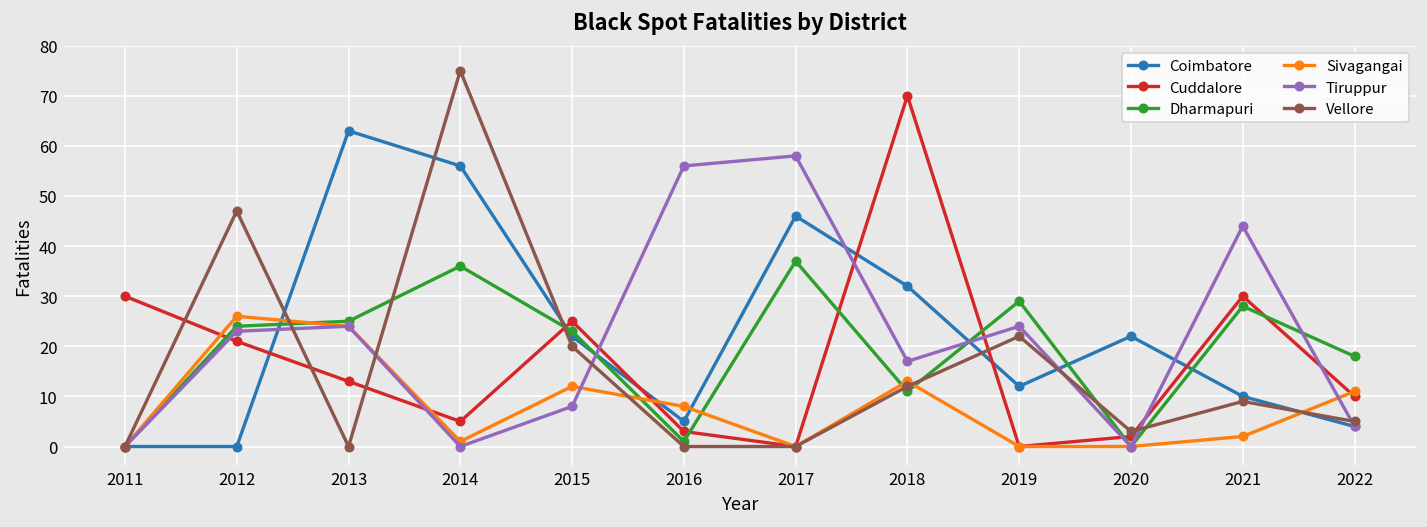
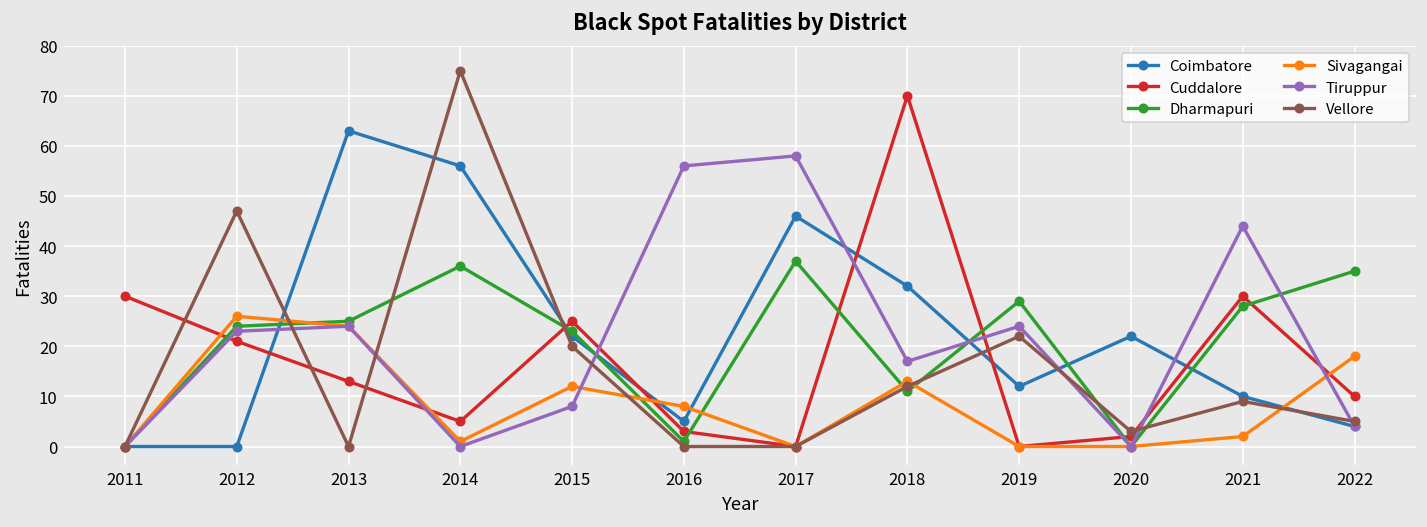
  {
    "Coimbatore": {
      "2012": 0,
      "2013": 63,
      "2014": 56,
      "2015": 22,
      "2016": 5,
      "2017": 46,
      "2018": 32,
      "2019": 12,
      "2020": 22,
      "2021": 10
    },
    "Cuddalore": {
      "2011": 30,
      "2012": 21,
      "2013": 13,
      "2014": 5,
      "2015": 25,
      "2016": 3,
      "2018": 70,
      "2020": 2,
      "2021": 30,
      "2022": 10
    },
    "Dharmapuri": {
      "2012": 24,
      "2013": 25,
      "2014": 36,
      "2015": 23,
      "2016": 1,
      "2017": 37,
      "2018": 11,
      "2019": 29,
      "2021": 28,
-     "2022": 18
+     "2022": 35
    },
    "Sivagangai": {
      "2012": 26,
      "2014": 1,
      "2015": 12,
      "2016": 8,
      "2018": 13,
      "2021": 2,
-     "2022": 11
+     "2022": 18
    },
    "Tiruppur": {
      "2012": 23,
      "2014": 0,
      "2015": 8,
      "2016": 56,
      "2017": 58,
      "2018": 17,
      "2019": 24,
      "2021": 44
    },
    "Vellore": {
      "2012": 47,
      "2013": 0,
      "2014": 75,
      "2015": 20,
      "2016": 0,
      "2018": 12,
      "2019": 22,
      "2020": 3,
      "2021": 9,
      "2022": 5
    }
  }
